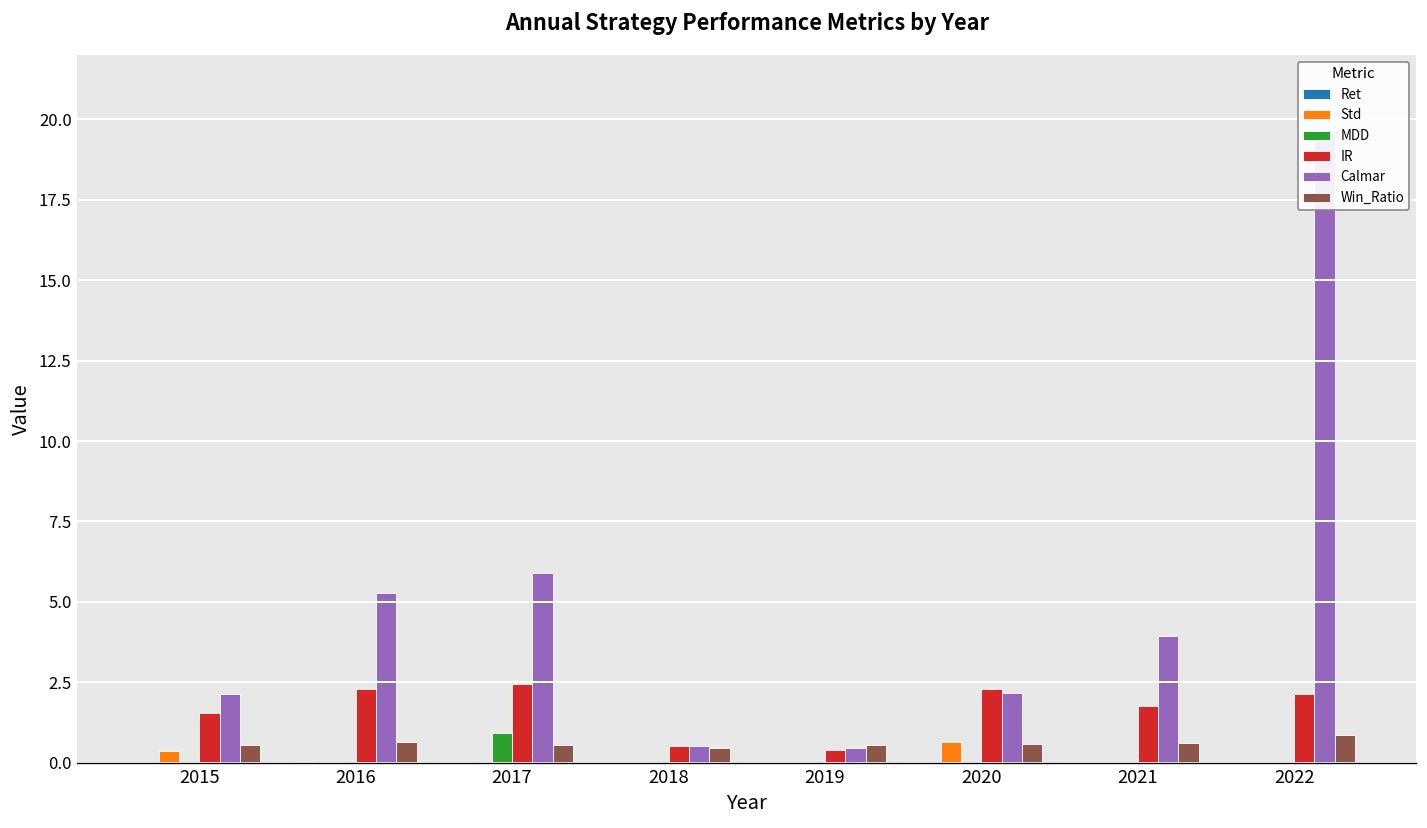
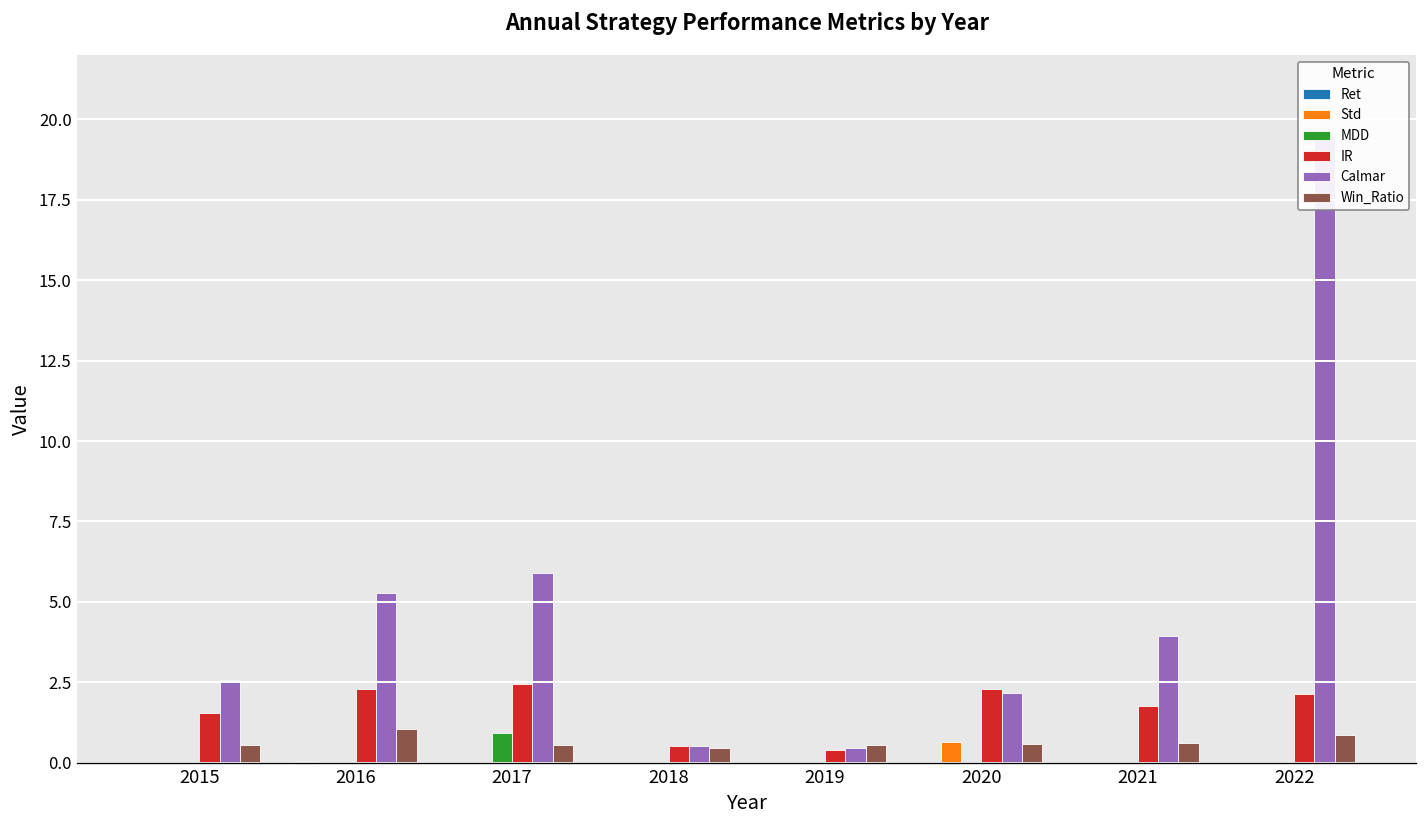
  {
    "Std": {
-     "2015": 0.4,
+     "2015": 0.0,
      "2020": 0.6
    },
    "MDD": {
      "2017": 0.9
    },
    "IR": {
      "2015": 1.6,
      "2016": 2.3,
      "2017": 2.4,
      "2018": 0.5,
      "2019": 0.4,
      "2020": 2.3,
      "2021": 1.8,
      "2022": 2.1
    },
    "Calmar": {
-     "2015": 2.1,
+     "2015": 2.6,
      "2016": 5.3,
      "2017": 5.9,
      "2018": 0.5,
      "2019": 0.5,
      "2020": 2.2,
      "2021": 3.9
    },
    "Win_Ratio": {
      "2015": 0.6,
-     "2016": 0.6,
+     "2016": 1.1,
      "2017": 0.5,
      "2018": 0.4,
      "2019": 0.6,
      "2020": 0.6,
      "2021": 0.6,
      "2022": 0.9
    }
  }
